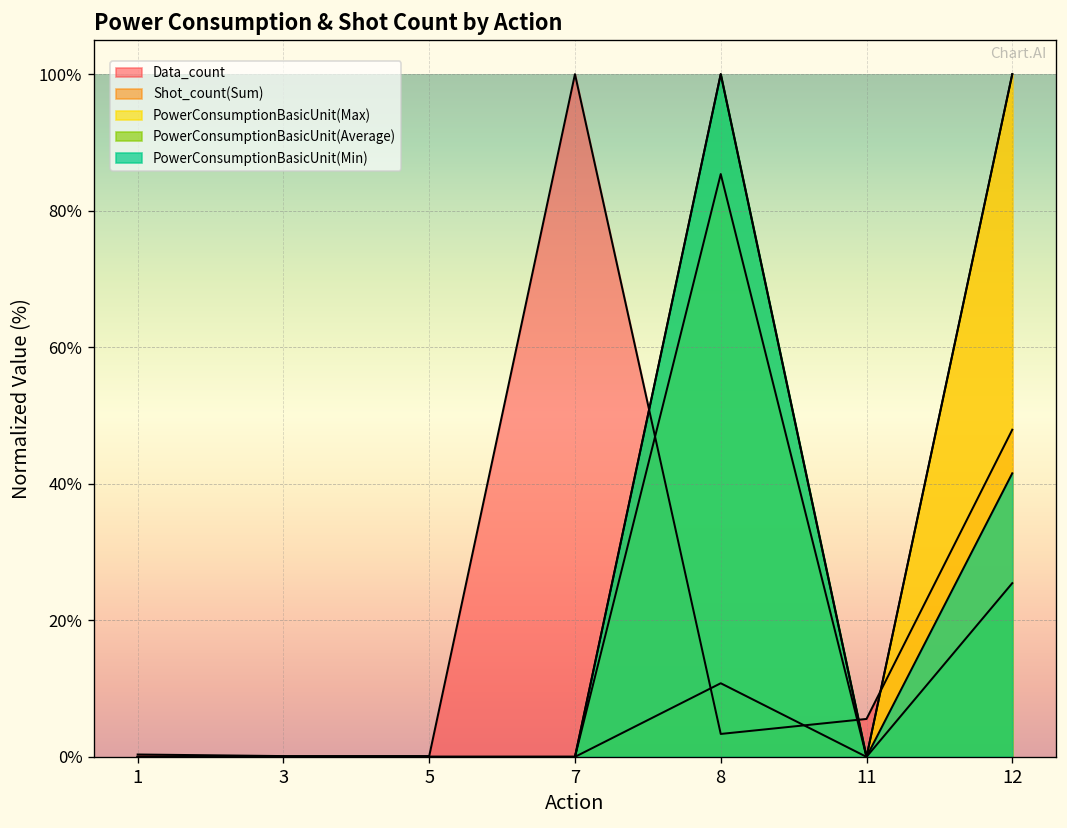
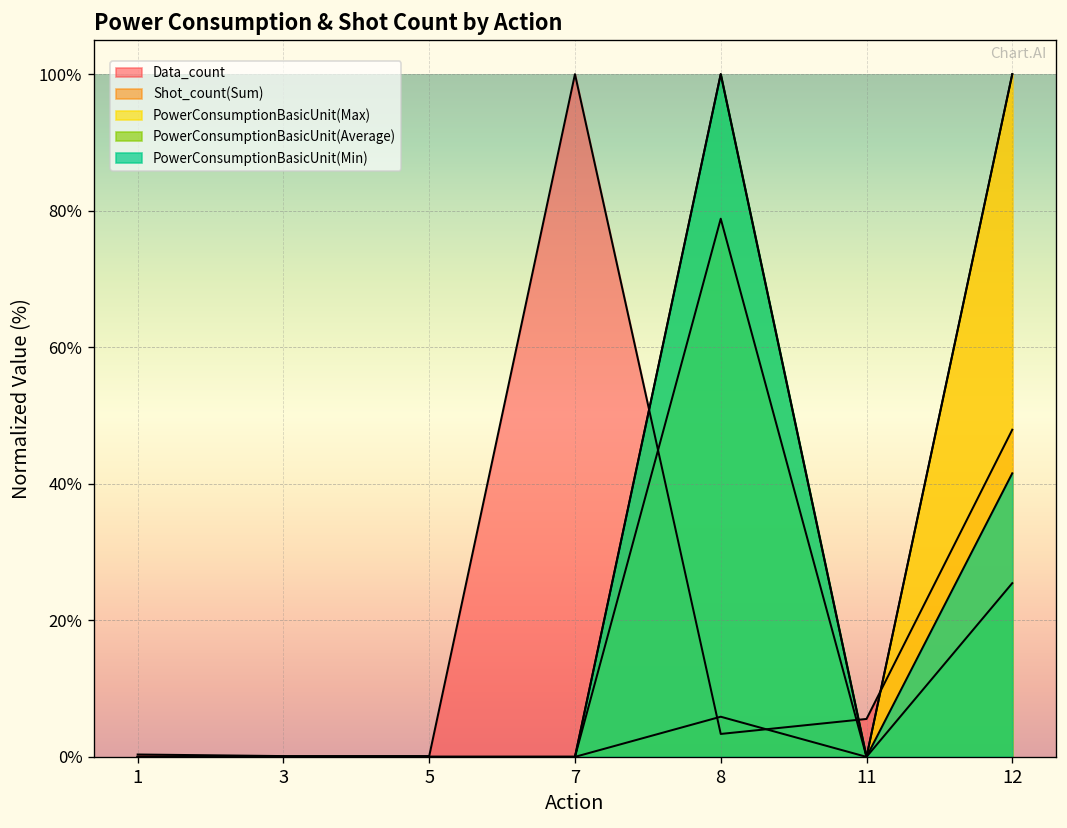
  {
    "Data_count": {
      "7": "100%",
      "8": "3%",
      "11": "6%",
      "12": "48%"
    },
    "Shot_count(Sum)": {
-     "8": "11%"
+     "8": "6%"
    },
    "PowerConsumptionBasicUnit(Max)": {
-     "8": "85%"
+     "8": "79%"
    },
    "PowerConsumptionBasicUnit(Average)": {
      "12": "25%"
    },
    "PowerConsumptionBasicUnit(Min)": {
      "12": "42%"
    }
  }
